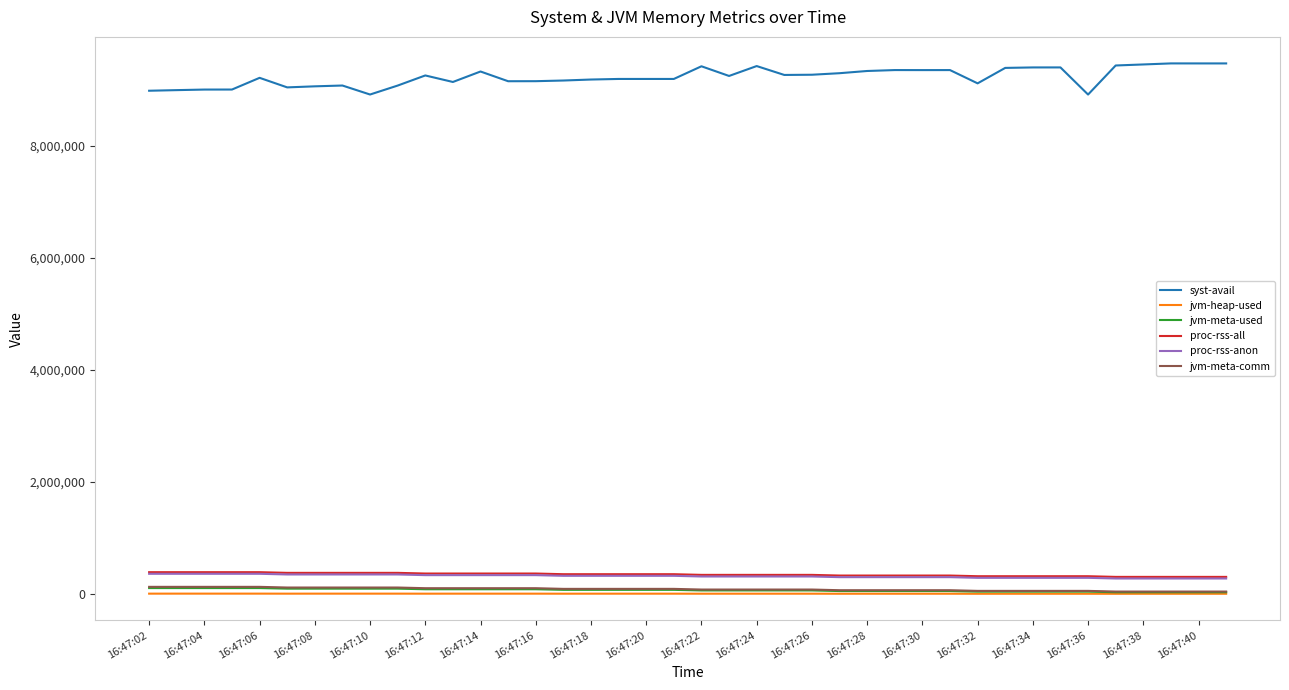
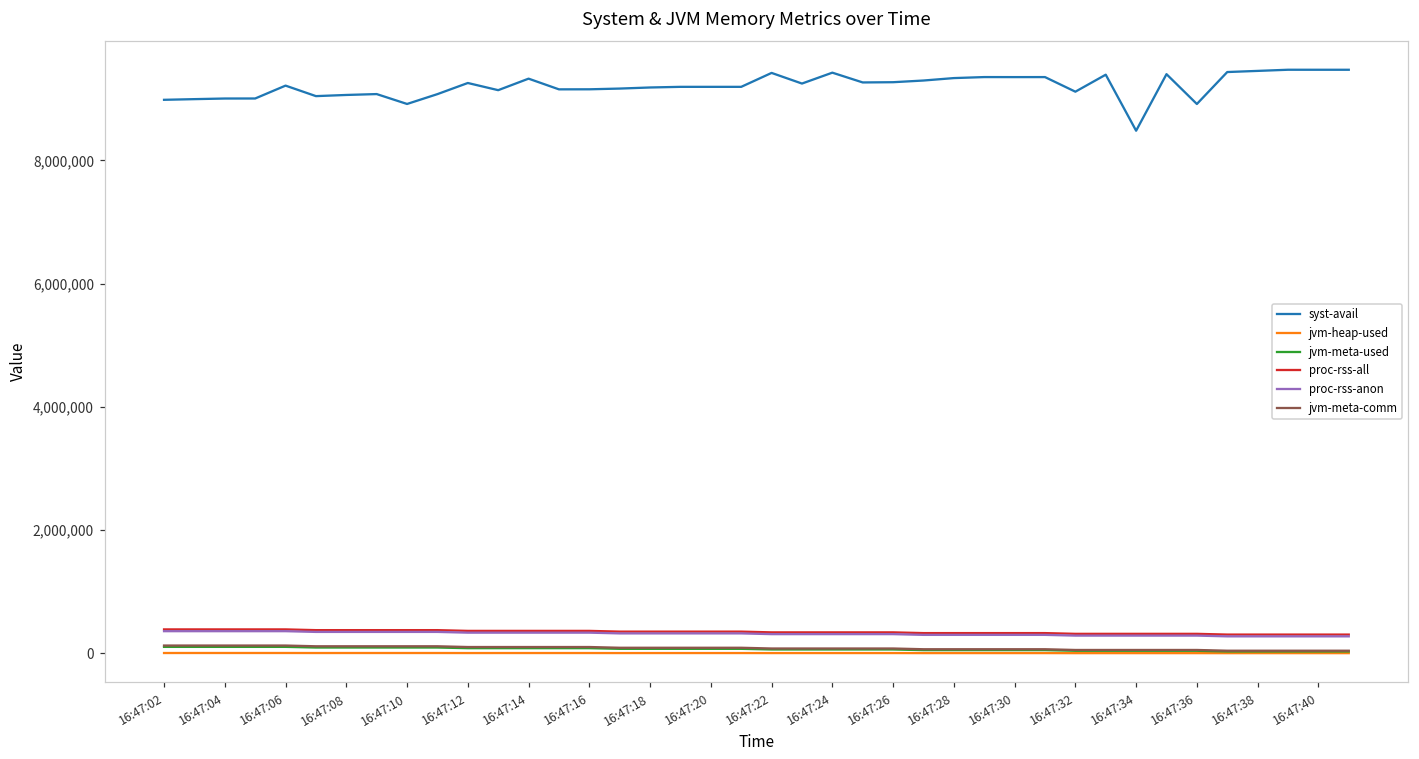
  {
    "syst-avail": {
      "16:47:02": "9,000,000",
      "16:47:04": "9,000,000",
      "16:47:06": "9,200,000",
      "16:47:08": "9,100,000",
      "16:47:10": "8,900,000",
      "16:47:12": "9,300,000",
      "16:47:14": "9,300,000",
      "16:47:16": "9,200,000",
      "16:47:18": "9,200,000",
      "16:47:20": "9,200,000",
      "16:47:22": "9,400,000",
      "16:47:24": "9,400,000",
      "16:47:26": "9,300,000",
      "16:47:28": "9,300,000",
      "16:47:30": "9,300,000",
      "16:47:32": "9,100,000",
-     "16:47:34": "9,400,000",
+     "16:47:34": "8,500,000",
      "16:47:36": "8,900,000",
      "16:47:38": "9,500,000",
      "16:47:40": "9,500,000"
    },
    "jvm-heap-used": {
      "16:47:02": "0",
      "16:47:04": "0",
      "16:47:06": "0",
      "16:47:08": "0",
      "16:47:10": "0",
      "16:47:12": "0",
      "16:47:14": "0",
      "16:47:16": "0",
      "16:47:18": "0",
      "16:47:20": "0",
      "16:47:22": "0",
      "16:47:24": "0",
      "16:47:26": "0",
      "16:47:28": "0",
      "16:47:30": "0"
    }
  }
